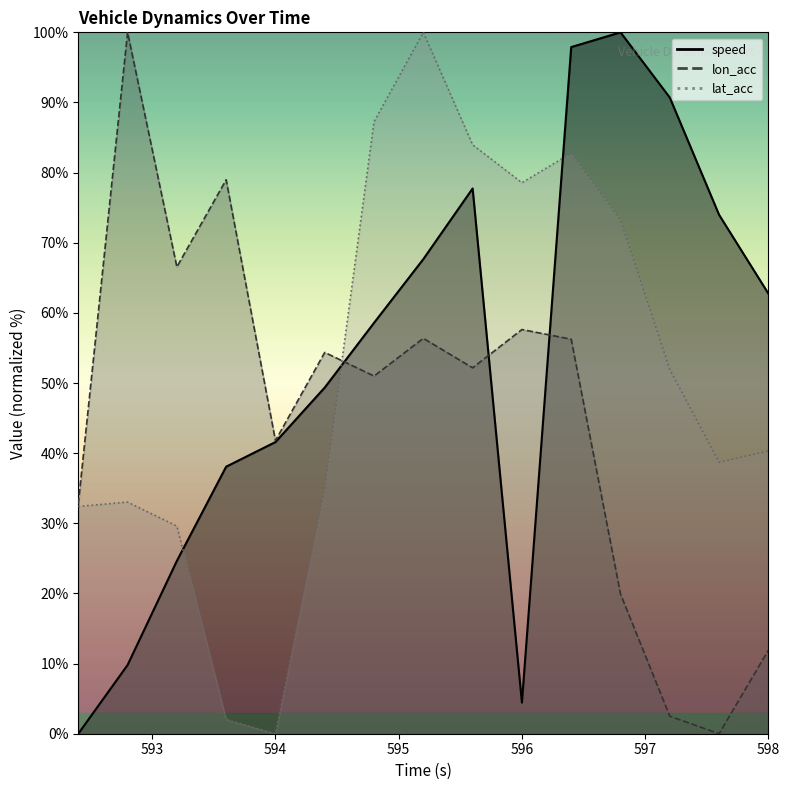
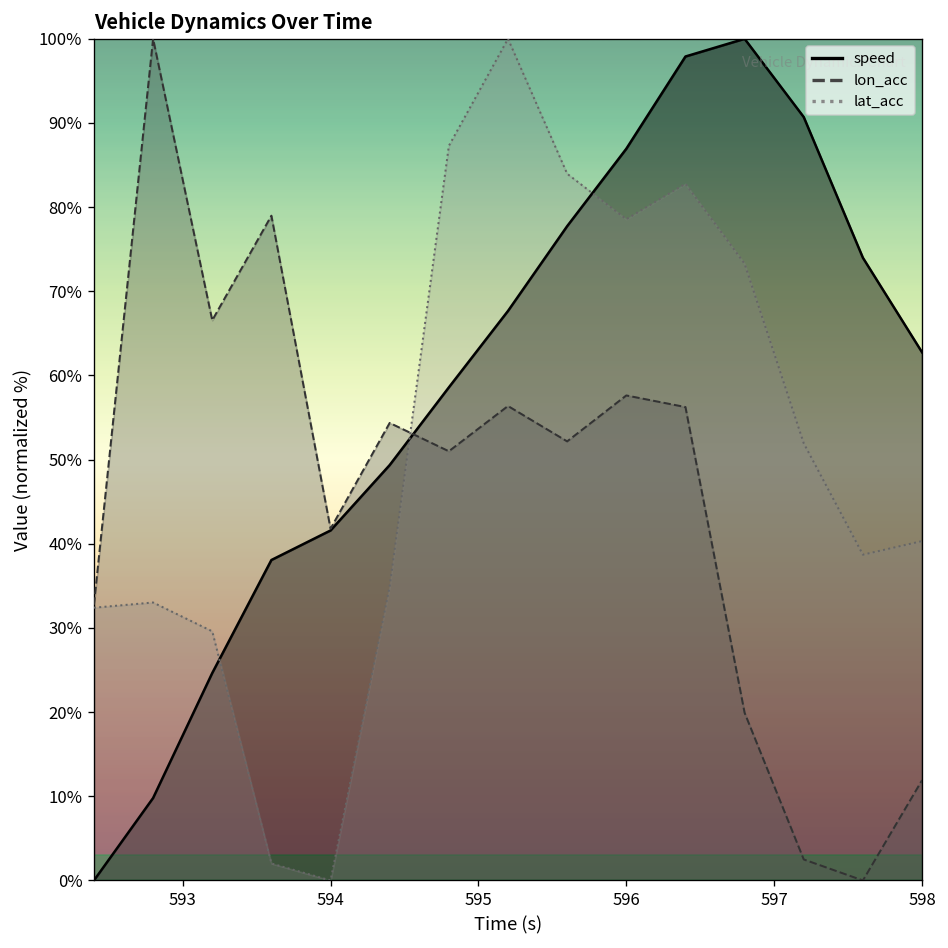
  {
    "speed": {
-     "596": "4%",
+     "596": "87%",
      "598": "63%"
    },
    "lon_acc": {
      "596": "58%",
      "598": "12%"
    },
    "lat_acc": {
      "596": "79%",
      "598": "40%"
    }
  }
